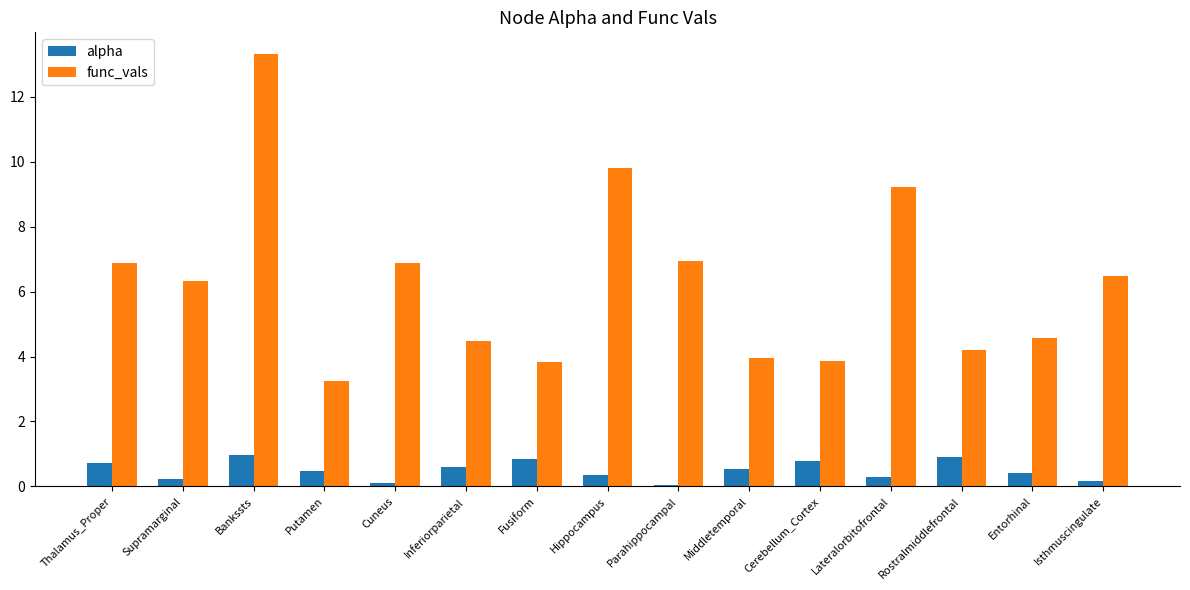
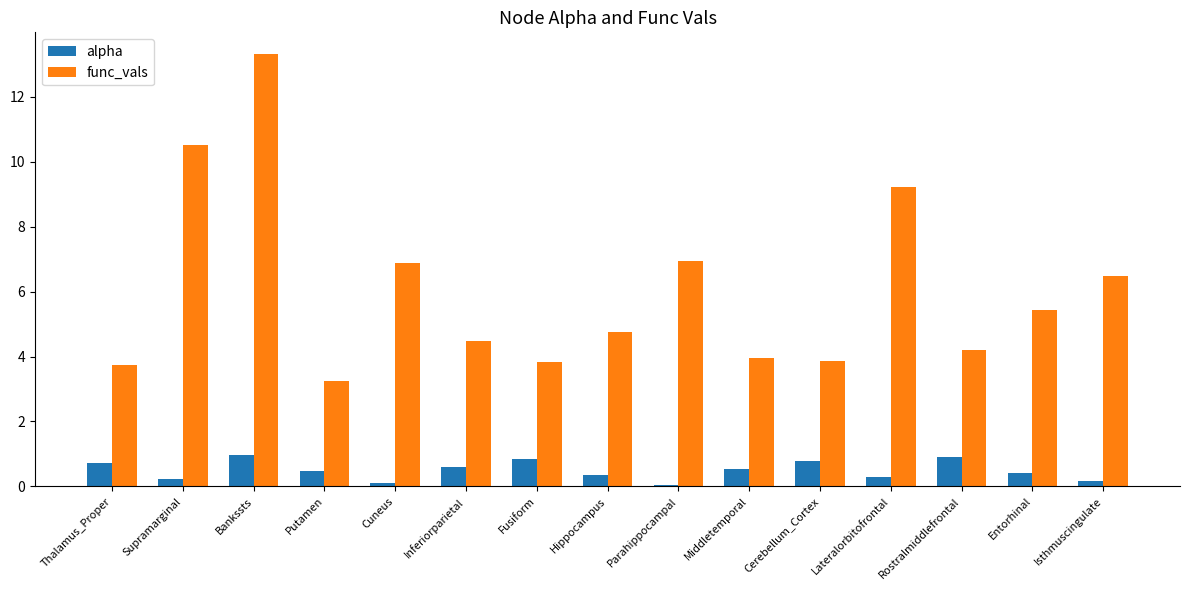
  {
    "alpha": {
      "Thalamus_Proper": 0.7,
      "Supramarginal": 0.2,
      "Bankssts": 1.0,
      "Putamen": 0.5,
      "Cuneus": 0.1,
      "Inferiorparietal": 0.6,
      "Fusiform": 0.9,
      "Hippocampus": 0.4,
      "Middletemporal": 0.5,
      "Cerebellum_Cortex": 0.8,
      "Lateralorbitofrontal": 0.3,
      "Rostralmiddlefrontal": 0.9,
      "Entorhinal": 0.4,
      "Isthmuscingulate": 0.2
    },
    "func_vals": {
-     "Thalamus_Proper": 6.9,
-     "Supramarginal": 6.3,
+     "Thalamus_Proper": 3.7,
+     "Supramarginal": 10.5,
      "Bankssts": 13.3,
      "Putamen": 3.2,
      "Cuneus": 6.9,
      "Inferiorparietal": 4.5,
      "Fusiform": 3.8,
-     "Hippocampus": 9.8,
+     "Hippocampus": 4.8,
      "Parahippocampal": 7.0,
      "Middletemporal": 3.9,
      "Cerebellum_Cortex": 3.9,
      "Lateralorbitofrontal": 9.2,
      "Rostralmiddlefrontal": 4.2,
-     "Entorhinal": 4.6,
+     "Entorhinal": 5.4,
      "Isthmuscingulate": 6.5
    }
  }
